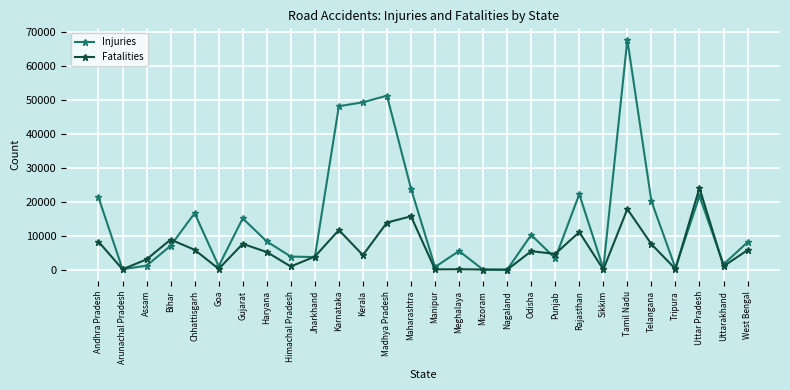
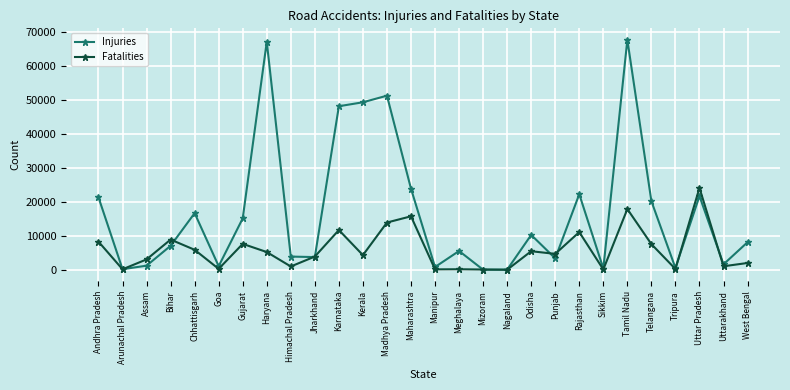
  {
    "Injuries": {
      "Andhra Pradesh": 21000,
      "Assam": 1000,
      "Bihar": 7000,
      "Chhattisgarh": 17000,
      "Goa": 1000,
      "Gujarat": 15000,
-     "Haryana": 8000,
+     "Haryana": 67000,
      "Himachal Pradesh": 4000,
      "Karnataka": 48000,
      "Kerala": 49000,
      "Madhya Pradesh": 51000,
      "Maharashtra": 24000,
      "Meghalaya": 6000,
      "Odisha": 10000,
      "Punjab": 3000,
      "Rajasthan": 22000,
      "Tamil Nadu": 68000,
      "Telangana": 20000,
      "Uttar Pradesh": 22000,
      "West Bengal": 8000
    },
    "Fatalities": {
      "Andhra Pradesh": 8000,
      "Assam": 3000,
      "Bihar": 9000,
      "Chhattisgarh": 6000,
      "Goa": 0,
      "Gujarat": 8000,
      "Haryana": 5000,
      "Himachal Pradesh": 1000,
      "Karnataka": 12000,
      "Kerala": 4000,
      "Madhya Pradesh": 14000,
      "Maharashtra": 16000,
      "Meghalaya": 0,
      "Odisha": 5000,
      "Punjab": 5000,
      "Rajasthan": 11000,
      "Tamil Nadu": 18000,
      "Telangana": 8000,
      "Uttar Pradesh": 24000,
-     "West Bengal": 6000
+     "West Bengal": 2000
    }
  }
